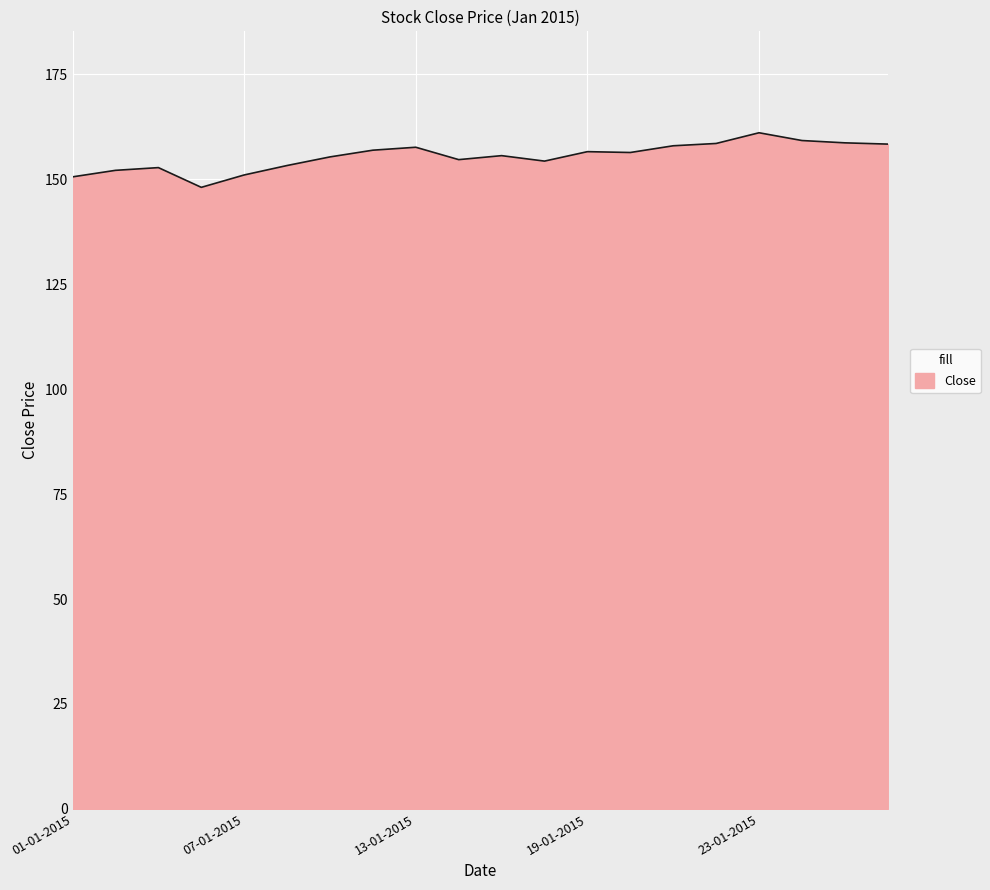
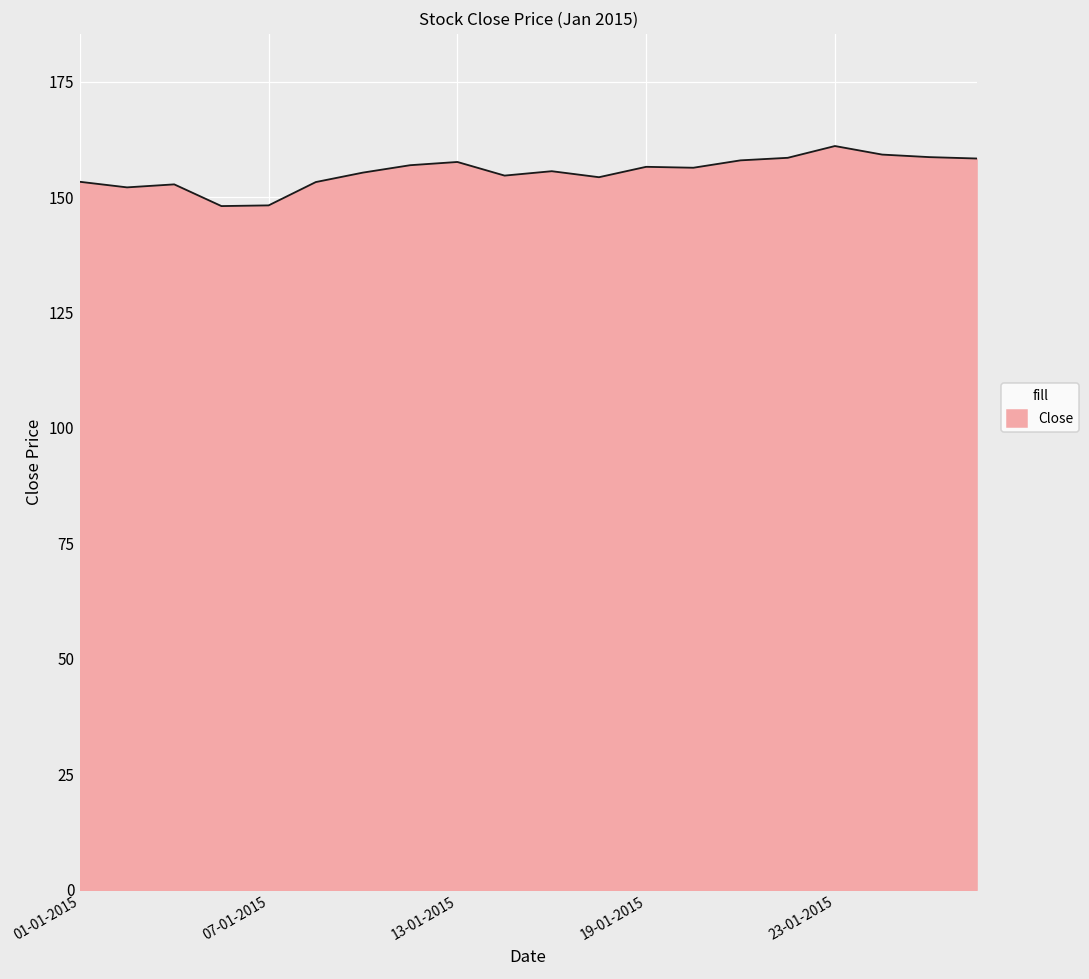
  {
-   "01-01-2015": 151,
-   "07-01-2015": 151,
+   "01-01-2015": 153,
+   "07-01-2015": 148,
    "13-01-2015": 158,
    "19-01-2015": 157,
    "23-01-2015": 161
  }
